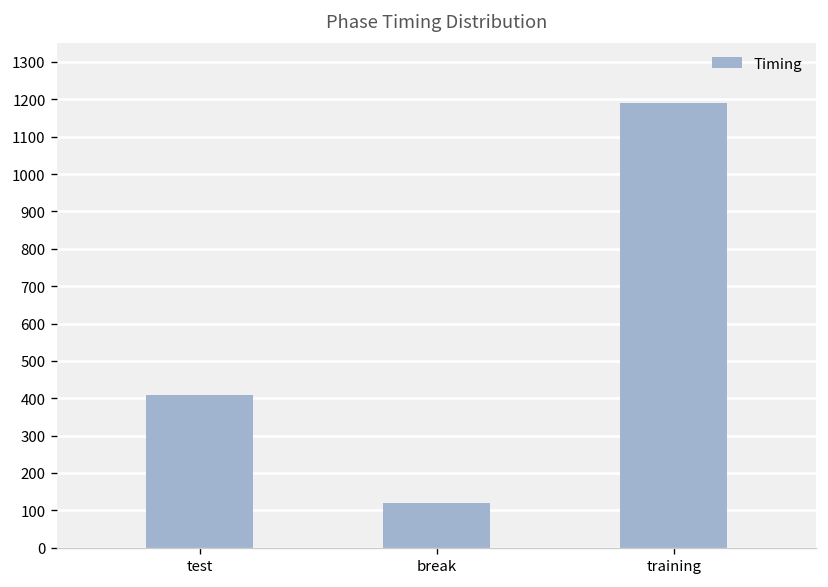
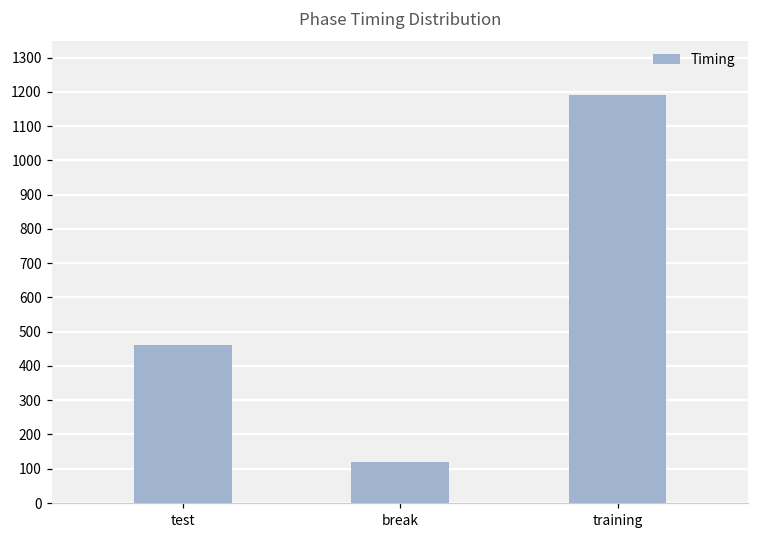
  {
-   "test": 410,
+   "test": 460,
    "break": 120,
    "training": 1190
  }
